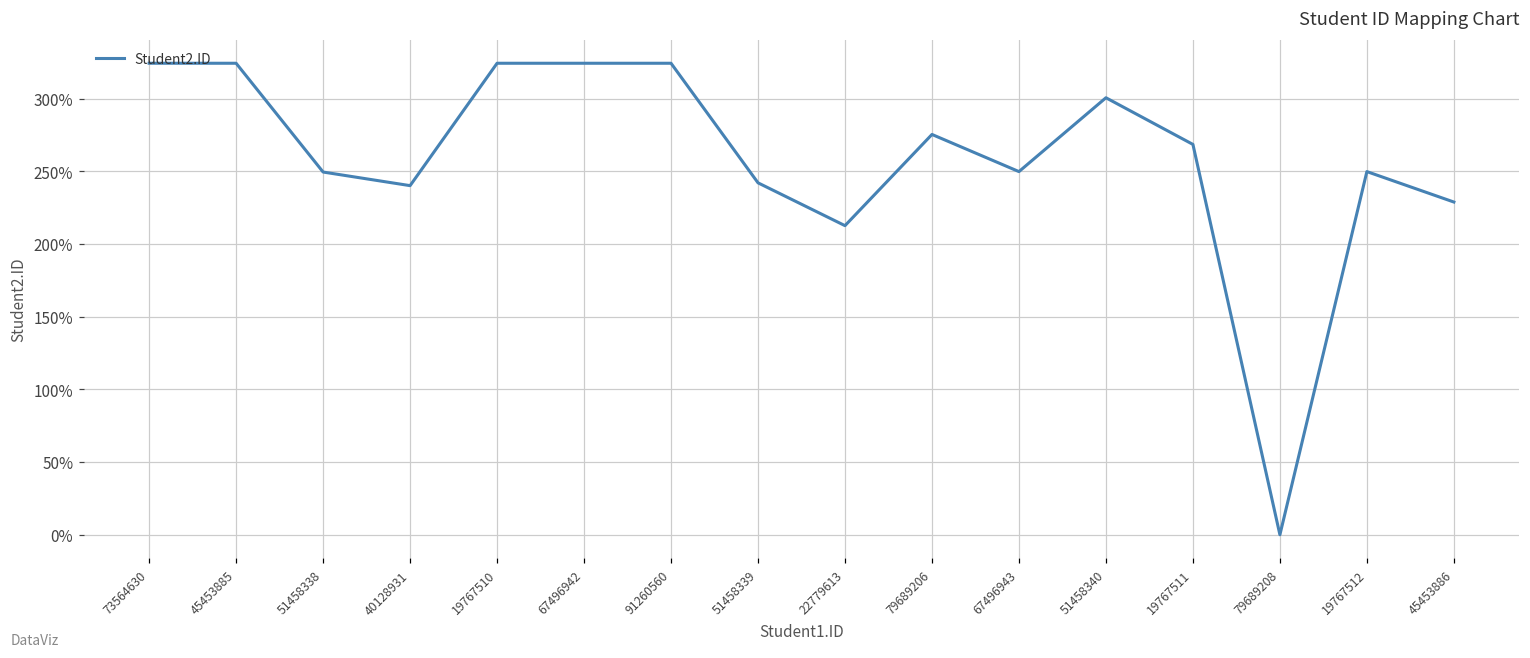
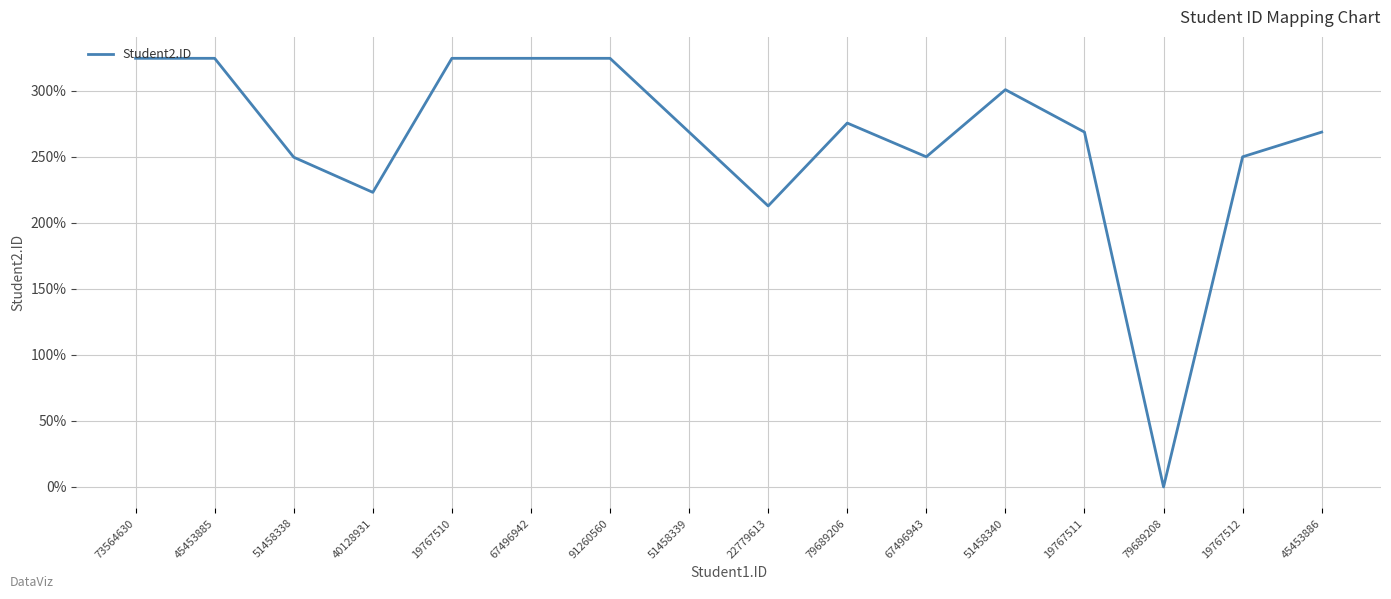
  {
    "73564630": "324%",
    "45453885": "324%",
    "51458338": "250%",
-   "40128931": "240%",
+   "40128931": "223%",
    "19767510": "324%",
    "67496942": "324%",
    "91260560": "324%",
-   "51458339": "242%",
+   "51458339": "269%",
    "22779613": "213%",
    "79689206": "275%",
    "67496943": "250%",
    "51458340": "301%",
    "19767511": "269%",
    "79689208": "0%",
    "19767512": "250%",
-   "45453886": "229%"
+   "45453886": "269%"
  }
